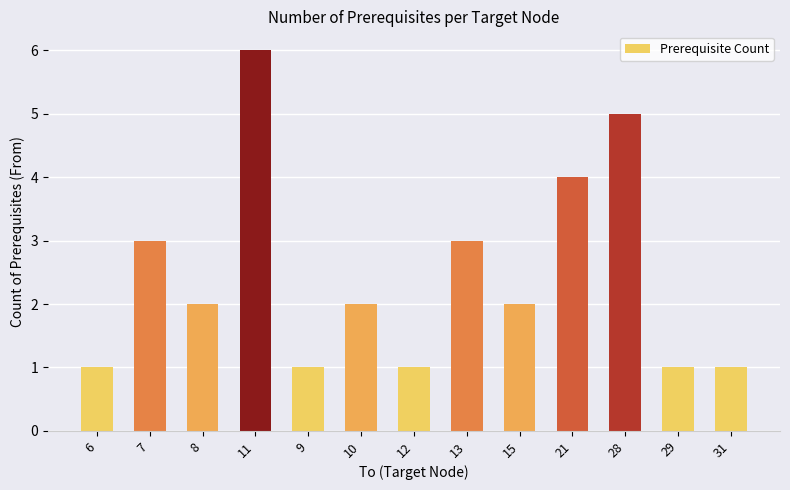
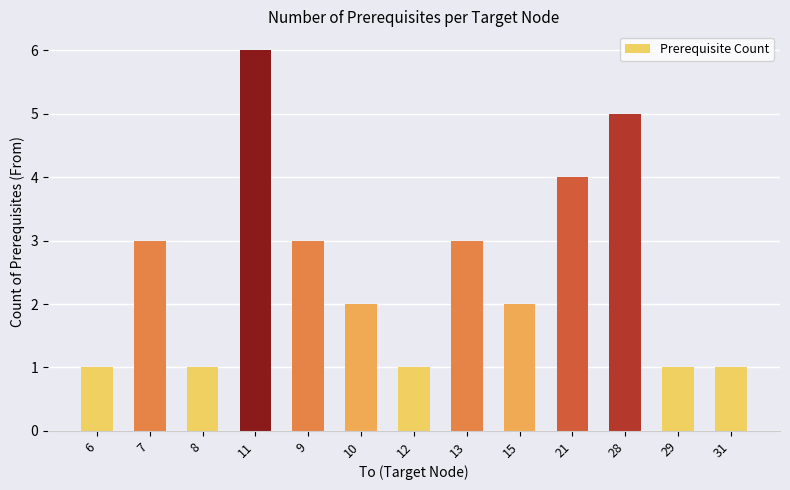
  {
    "6": 1,
    "7": 3,
-   "8": 2,
+   "8": 1,
    "11": 6,
-   "9": 1,
+   "9": 3,
    "10": 2,
    "12": 1,
    "13": 3,
    "15": 2,
    "21": 4,
    "28": 5,
    "29": 1,
    "31": 1
  }
